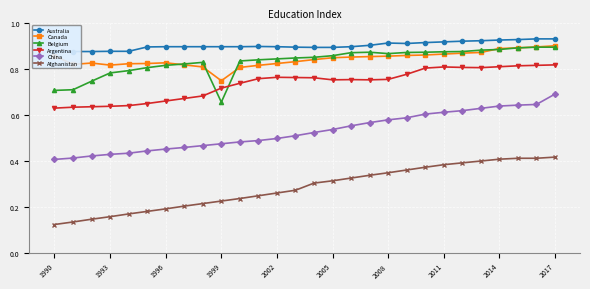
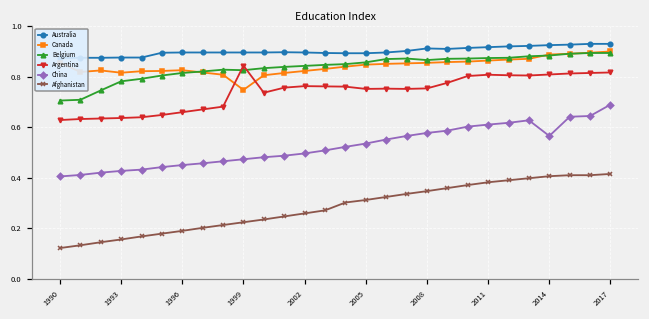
  {
    "Australia": {
      "1993": 0.88,
      "1996": 0.90,
      "1999": 0.90,
      "2002": 0.90,
      "2005": 0.89,
      "2008": 0.91,
      "2011": 0.92,
      "2014": 0.92,
      "2017": 0.93
    },
    "Canada": {
      "1993": 0.82,
      "1999": 0.75,
      "2002": 0.82
    },
    "Belgium": {
      "1990": 0.71,
      "1993": 0.78,
-     "1999": 0.65,
+     "1999": 0.83,
      "2002": 0.84
    },
    "Argentina": {
      "1990": 0.63,
      "1993": 0.64,
      "1996": 0.66,
-     "1999": 0.72,
+     "1999": 0.84,
      "2002": 0.76,
      "2005": 0.75,
      "2008": 0.75,
      "2011": 0.81,
      "2014": 0.81,
      "2017": 0.82
    },
    "China": {
      "1990": 0.41,
      "1993": 0.43,
      "1996": 0.45,
      "1999": 0.47,
      "2002": 0.50,
      "2005": 0.54,
      "2008": 0.58,
      "2011": 0.61,
-     "2014": 0.64,
+     "2014": 0.57,
      "2017": 0.69
    },
    "Afghanistan": {
      "1990": 0.12,
      "1993": 0.16,
      "1996": 0.19,
      "1999": 0.22,
      "2002": 0.26,
      "2005": 0.31,
      "2008": 0.35,
      "2011": 0.38,
      "2014": 0.41,
      "2017": 0.42
    }
  }
